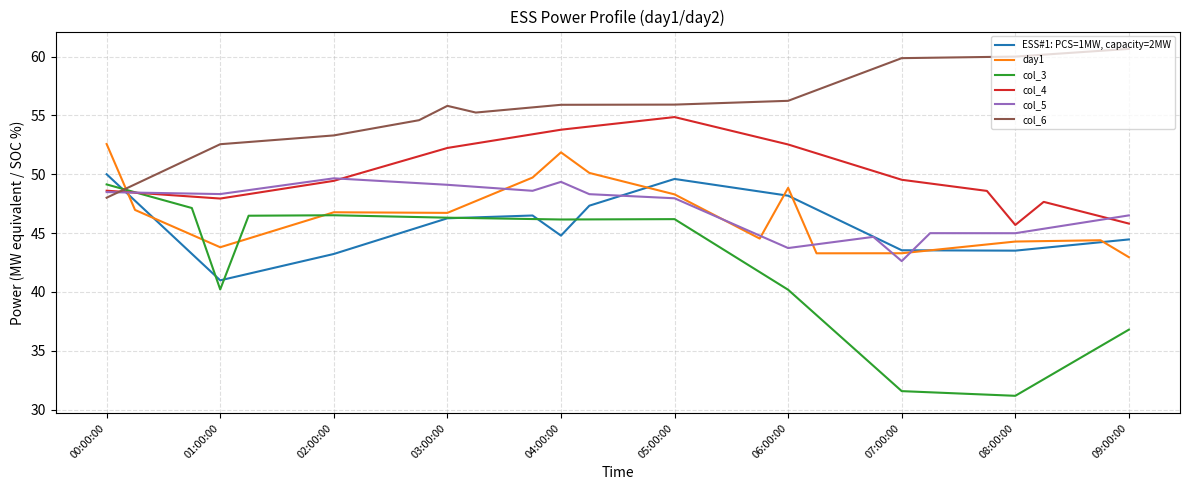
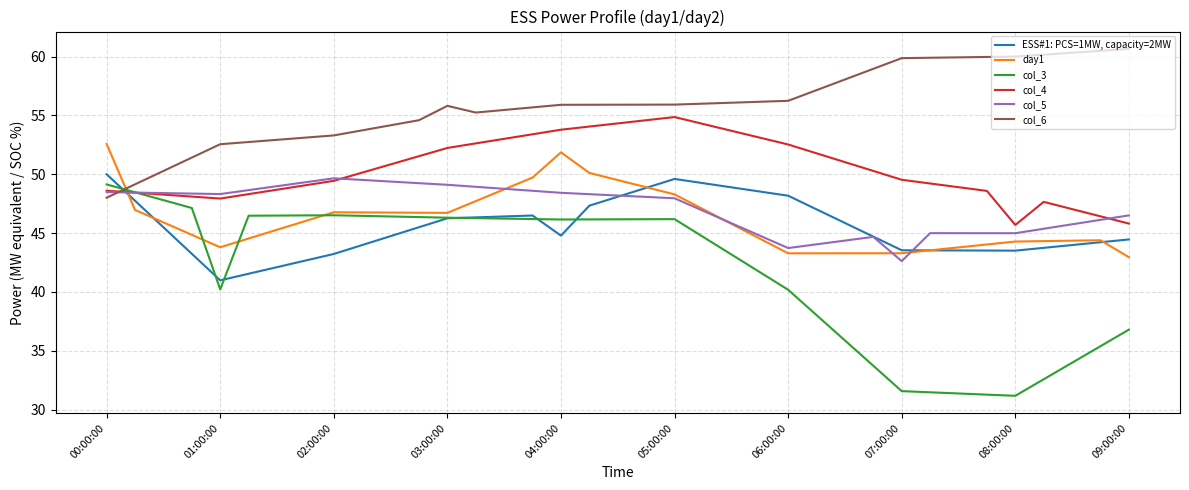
  {
    "ESS#1: PCS=1MW, capacity=2MW": {
      "00:00:00": 50.0,
      "01:00:00": 41.0,
      "02:00:00": 43.2,
      "04:00:00": 44.8,
      "05:00:00": 49.6,
      "06:00:00": 48.2,
      "07:00:00": 43.5,
      "08:00:00": 43.5,
      "09:00:00": 44.5
    },
    "day1": {
      "00:00:00": 52.6,
      "01:00:00": 43.8,
      "02:00:00": 46.8,
      "03:00:00": 46.7,
      "04:00:00": 51.9,
      "05:00:00": 48.3,
-     "06:00:00": 48.8,
+     "06:00:00": 43.3,
      "07:00:00": 43.3,
      "08:00:00": 44.3,
      "09:00:00": 43.0
    },
    "col_3": {
      "00:00:00": 49.1,
      "01:00:00": 40.2,
      "02:00:00": 46.5,
      "04:00:00": 46.2,
      "05:00:00": 46.2,
      "06:00:00": 40.2,
      "07:00:00": 31.6,
      "08:00:00": 31.2,
      "09:00:00": 36.8
    },
    "col_4": {
      "01:00:00": 47.9,
      "03:00:00": 52.2,
      "04:00:00": 53.8,
      "05:00:00": 54.9,
      "06:00:00": 52.5,
      "07:00:00": 49.5,
      "08:00:00": 45.7,
      "09:00:00": 45.8
    },
    "col_5": {
      "01:00:00": 48.3,
      "03:00:00": 49.1,
-     "04:00:00": 49.4,
+     "04:00:00": 48.4,
      "05:00:00": 48.0,
      "06:00:00": 43.7,
      "07:00:00": 42.6,
      "08:00:00": 45.0,
      "09:00:00": 46.5
    },
    "col_6": {
      "00:00:00": 48.0,
      "01:00:00": 52.6,
      "02:00:00": 53.3,
      "03:00:00": 55.8,
      "04:00:00": 55.9,
      "05:00:00": 55.9,
      "06:00:00": 56.2,
      "07:00:00": 59.9
    }
  }
